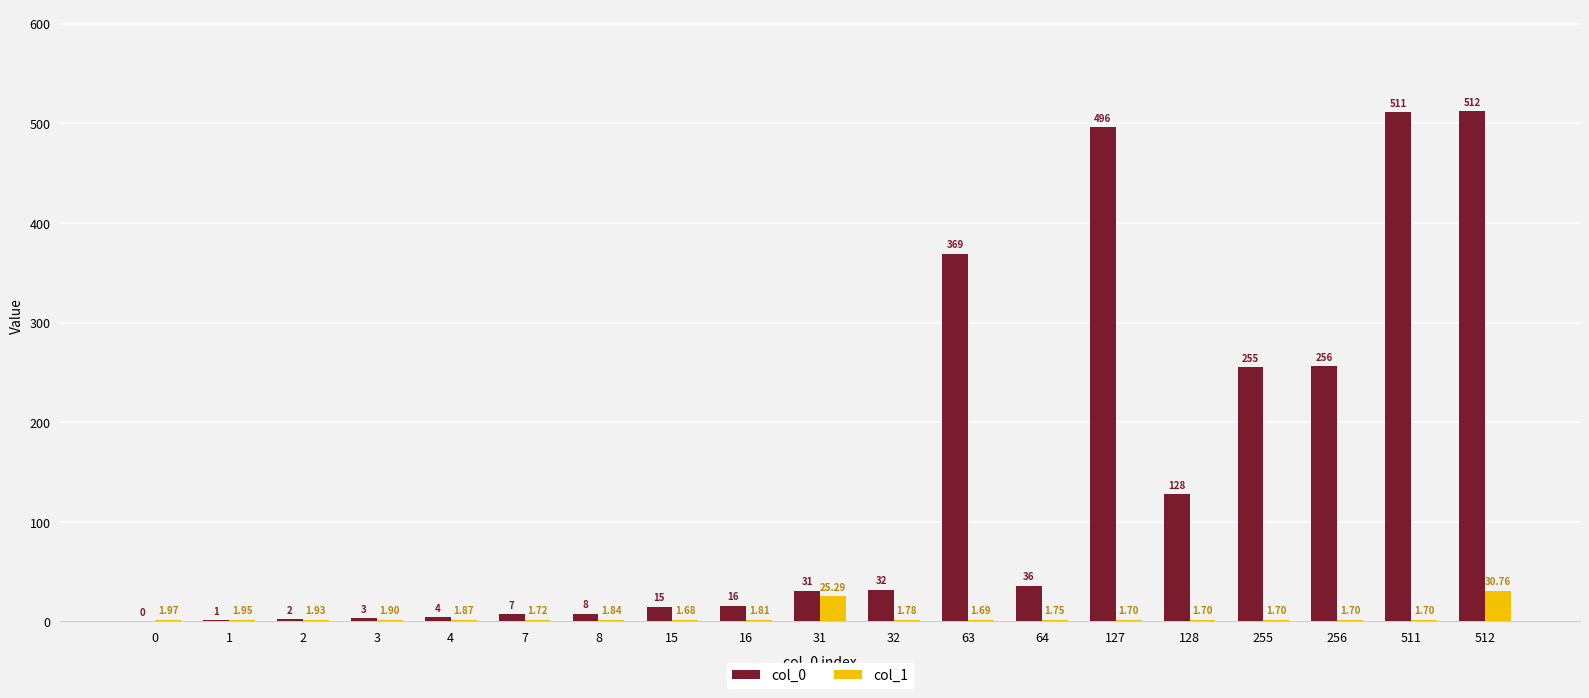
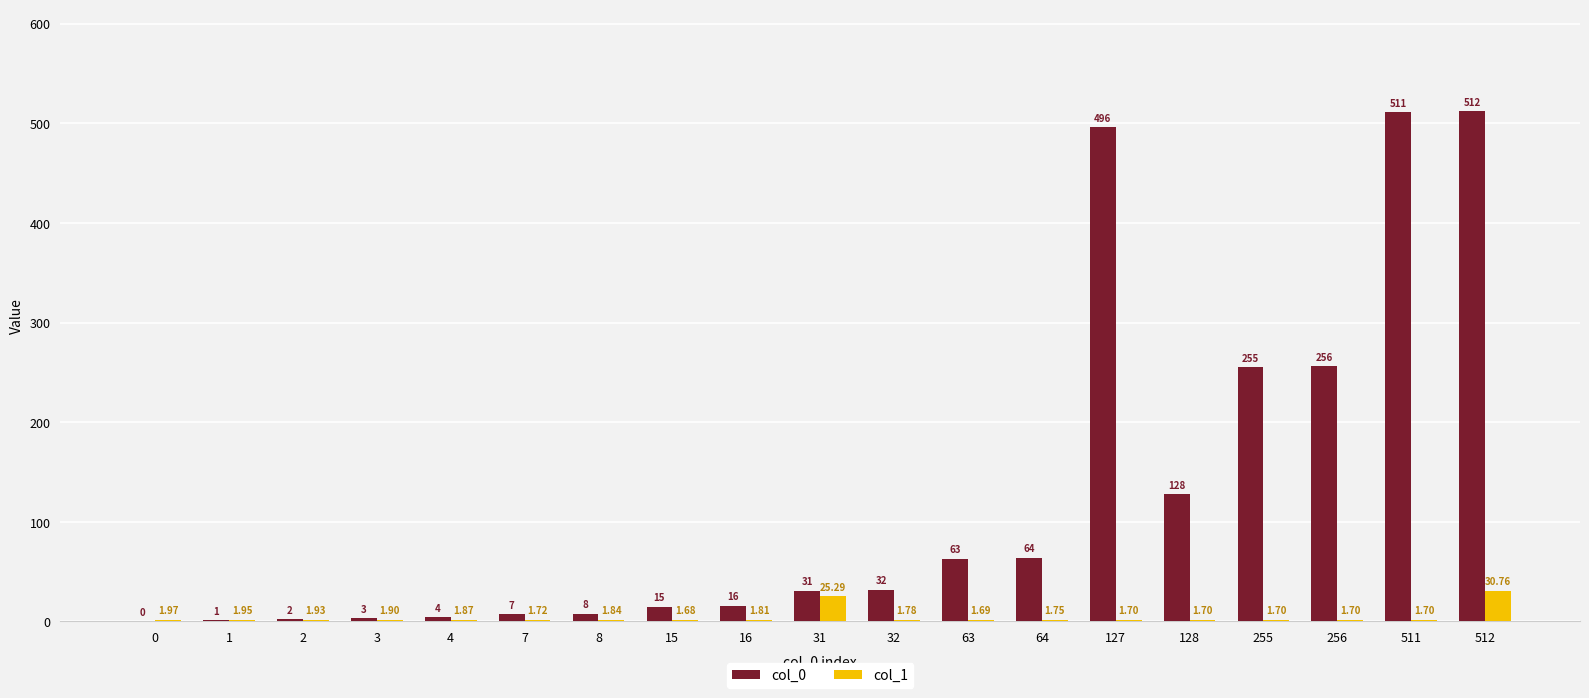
  {
    "col_0": {
      "0": 0,
      "1": 1,
      "2": 2,
      "3": 3,
      "4": 4,
      "7": 7,
      "8": 8,
      "15": 15,
      "16": 16,
      "31": 31,
      "32": 32,
-     "63": 369,
-     "64": 36,
+     "63": 63,
+     "64": 64,
      "127": 496,
      "128": 128,
      "255": 255,
      "256": 256,
      "511": 511,
      "512": 512
    },
    "col_1": {
      "0": 1.97,
      "1": 1.95,
      "2": 1.93,
      "3": 1.90,
      "4": 1.87,
      "7": 1.72,
      "8": 1.84,
      "15": 1.68,
      "16": 1.81,
      "31": 25.29,
      "32": 1.78,
      "63": 1.69,
      "64": 1.75,
      "127": 1.70,
      "128": 1.70,
      "255": 1.70,
      "256": 1.70,
      "511": 1.70,
      "512": 30.76
    }
  }
